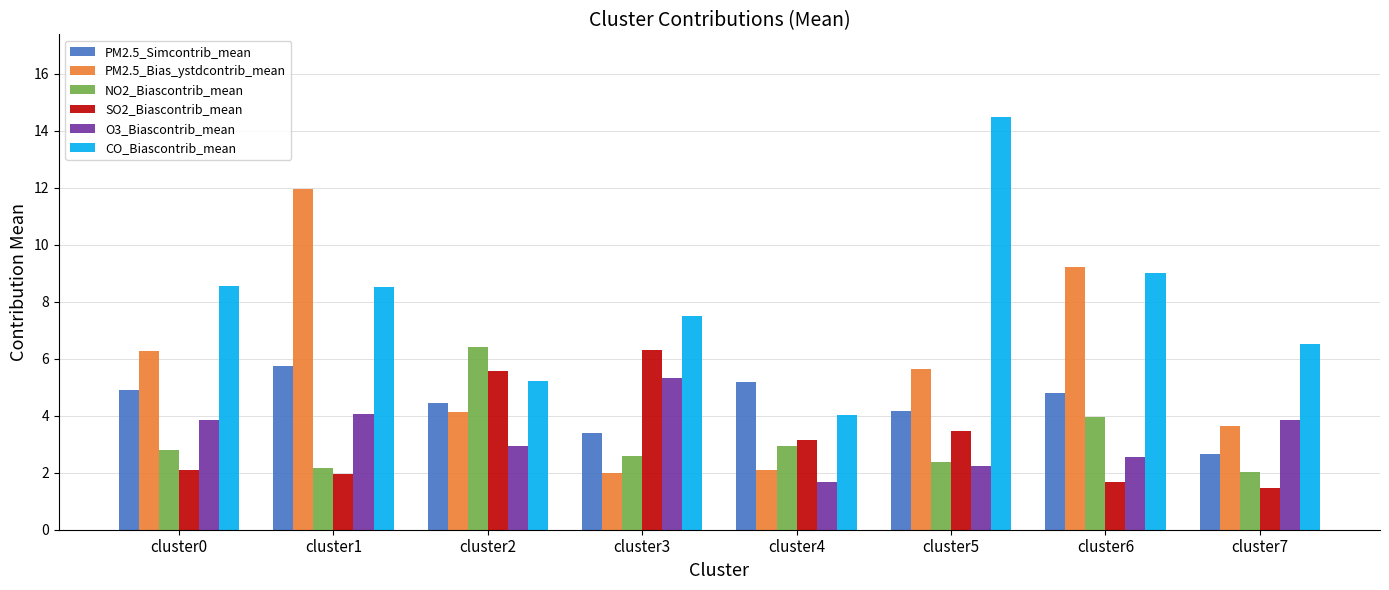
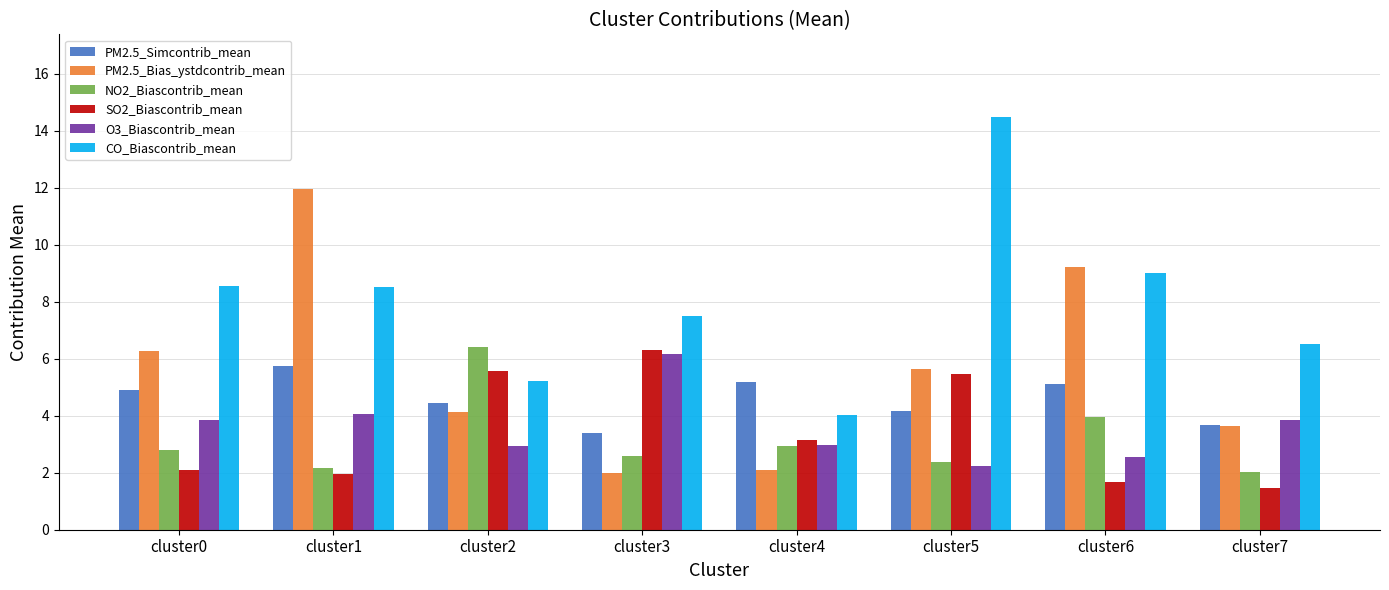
  {
    "PM2.5_Simcontrib_mean": {
      "cluster0": 4.9,
      "cluster1": 5.8,
      "cluster2": 4.4,
      "cluster3": 3.4,
      "cluster4": 5.2,
      "cluster5": 4.2,
-     "cluster6": 4.8,
-     "cluster7": 2.6
+     "cluster6": 5.1,
+     "cluster7": 3.7
    },
    "PM2.5_Bias_ystdcontrib_mean": {
      "cluster0": 6.3,
      "cluster1": 11.9,
      "cluster2": 4.1,
      "cluster3": 2.0,
      "cluster4": 2.1,
      "cluster5": 5.6,
      "cluster6": 9.2,
      "cluster7": 3.6
    },
    "NO2_Biascontrib_mean": {
      "cluster0": 2.8,
      "cluster1": 2.2,
      "cluster2": 6.4,
      "cluster3": 2.6,
      "cluster4": 3.0,
      "cluster5": 2.4,
      "cluster6": 4.0,
      "cluster7": 2.0
    },
    "SO2_Biascontrib_mean": {
      "cluster0": 2.1,
      "cluster1": 2.0,
      "cluster2": 5.6,
      "cluster3": 6.3,
      "cluster4": 3.2,
-     "cluster5": 3.5,
+     "cluster5": 5.5,
      "cluster6": 1.7,
      "cluster7": 1.5
    },
    "O3_Biascontrib_mean": {
      "cluster0": 3.9,
      "cluster1": 4.1,
      "cluster2": 2.9,
-     "cluster3": 5.3,
-     "cluster4": 1.7,
+     "cluster3": 6.2,
+     "cluster4": 3.0,
      "cluster5": 2.2,
      "cluster6": 2.6,
      "cluster7": 3.8
    },
    "CO_Biascontrib_mean": {
      "cluster0": 8.5,
      "cluster1": 8.5,
      "cluster2": 5.2,
      "cluster3": 7.5,
      "cluster4": 4.0,
      "cluster5": 14.5,
      "cluster6": 9.0,
      "cluster7": 6.5
    }
  }
